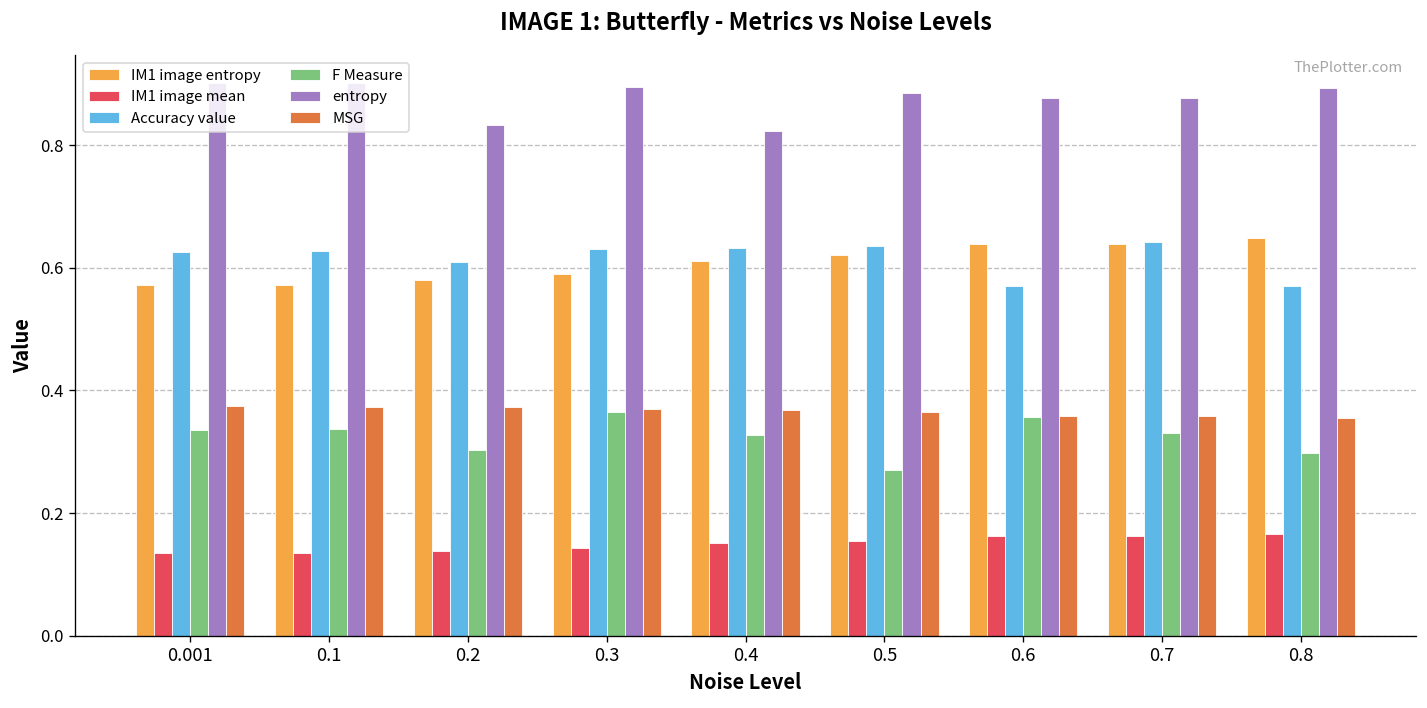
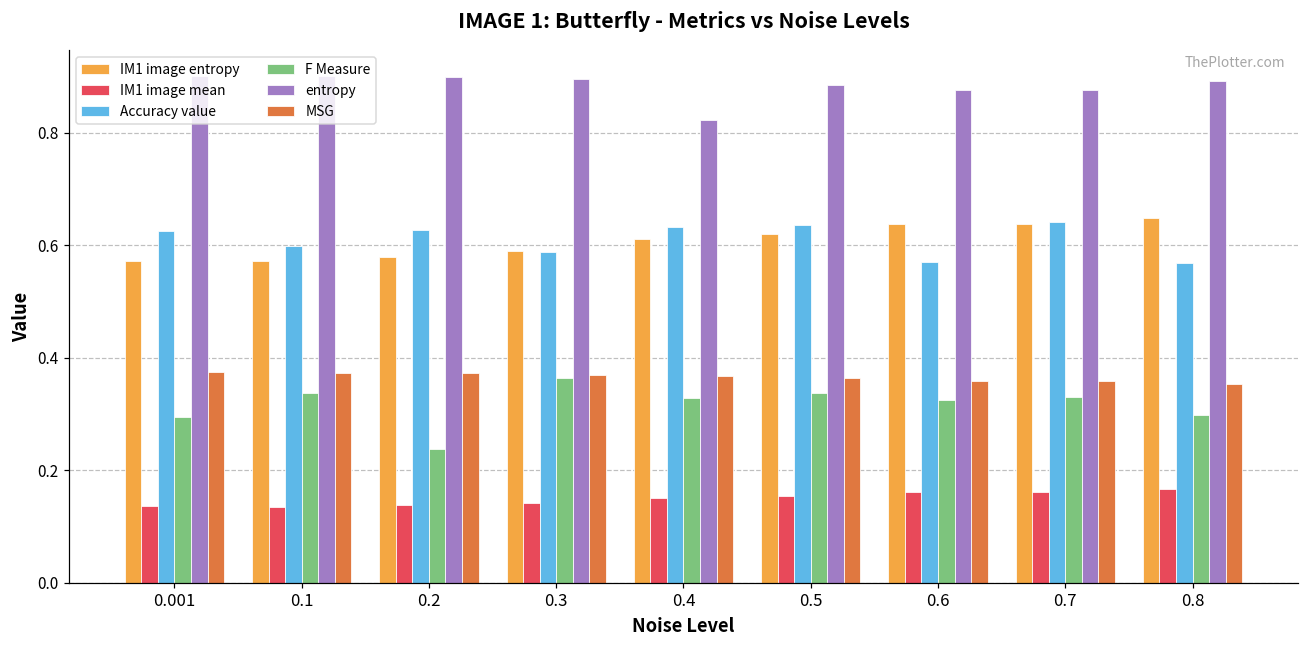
  {
    "Accuracy value": {
      "0.001": 0.63,
-     "0.1": 0.63,
-     "0.2": 0.61,
-     "0.3": 0.63,
+     "0.1": 0.60,
+     "0.2": 0.63,
+     "0.3": 0.59,
      "0.4": 0.63,
      "0.5": 0.64,
      "0.6": 0.57,
      "0.7": 0.64,
      "0.8": 0.57
    },
    "F Measure": {
-     "0.001": 0.34,
+     "0.001": 0.30,
      "0.1": 0.34,
-     "0.2": 0.30,
+     "0.2": 0.24,
      "0.3": 0.36,
      "0.4": 0.33,
-     "0.5": 0.27,
-     "0.6": 0.36,
+     "0.5": 0.34,
+     "0.6": 0.33,
      "0.7": 0.33,
      "0.8": 0.30
    },
    "entropy": {
-     "0.2": 0.83,
+     "0.2": 0.90,
      "0.3": 0.90,
      "0.4": 0.82,
      "0.5": 0.88,
      "0.6": 0.88,
      "0.7": 0.88,
      "0.8": 0.89
    }
  }
